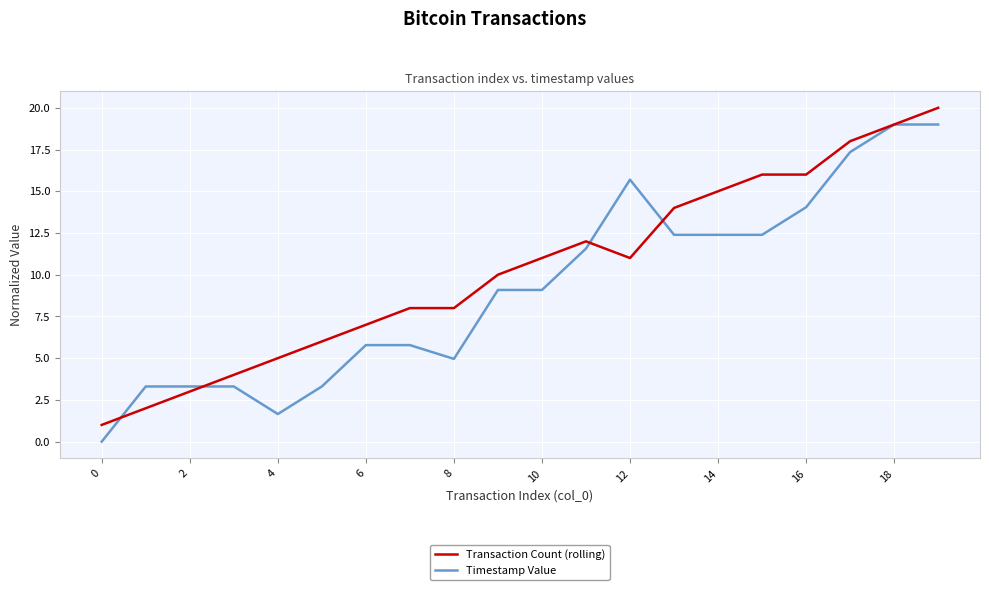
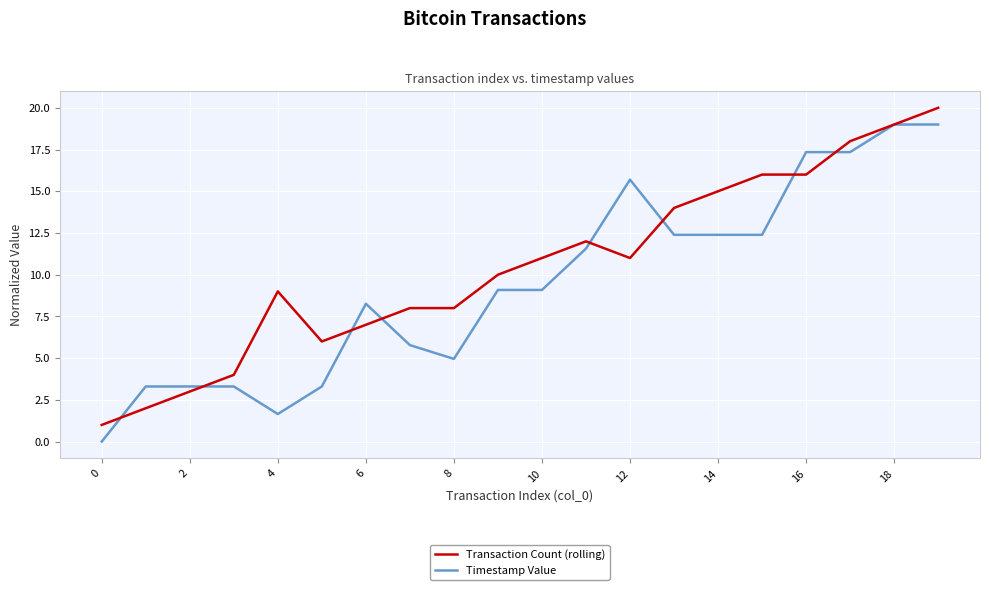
  {
    "Transaction Count (rolling)": {
      "0": 1,
      "2": 3,
-     "4": 5,
+     "4": 9,
      "6": 7,
      "8": 8,
      "10": 11,
      "12": 11,
      "14": 15,
      "16": 16
    },
    "Timestamp Value": {
      "0": 0.0,
      "2": 3.3,
      "4": 1.7,
-     "6": 5.8,
+     "6": 8.3,
      "8": 5.0,
      "10": 9.1,
      "12": 15.7,
      "14": 12.4,
-     "16": 14.0
+     "16": 17.3
    }
  }
